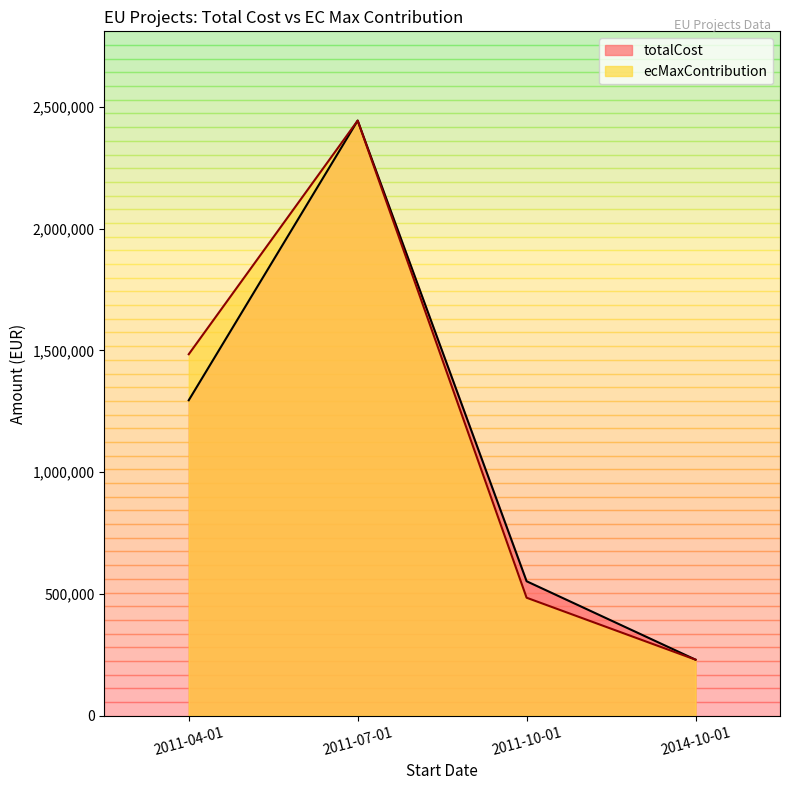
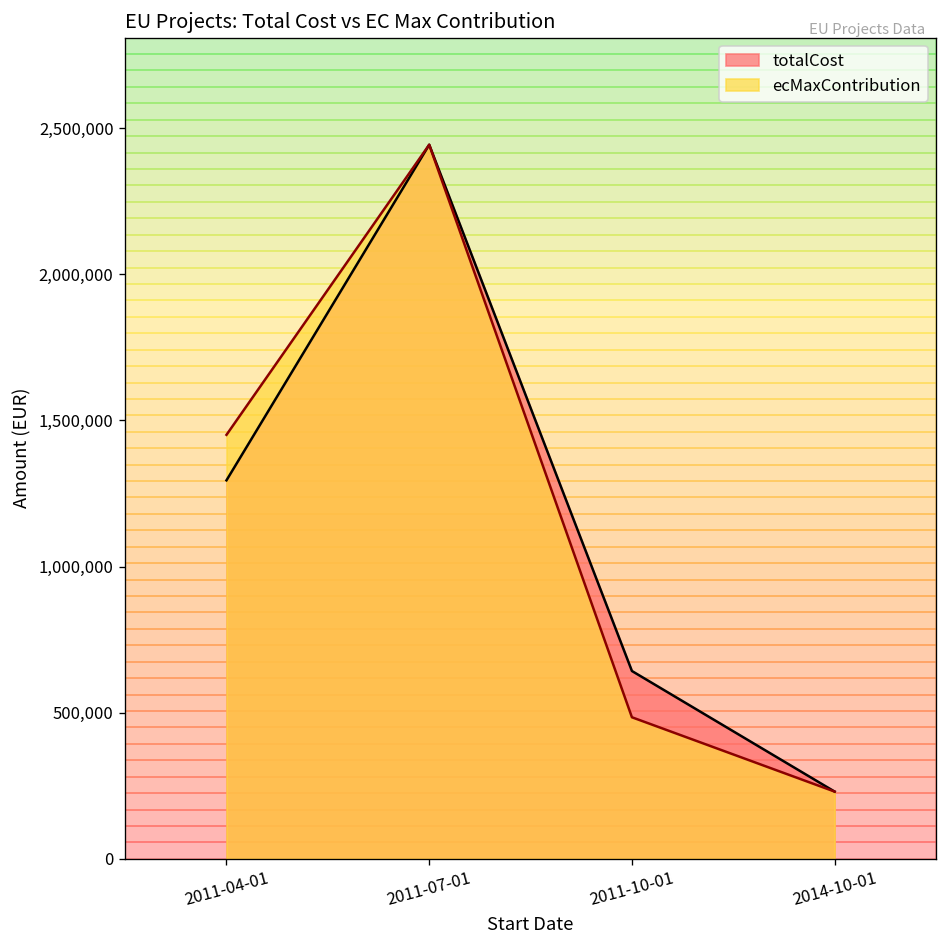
  {
    "totalCost": {
      "2011-04-01": "1,300,000",
-     "2011-10-01": "550,000"
+     "2011-10-01": "640,000"
    },
    "ecMaxContribution": {
-     "2011-04-01": "1,480,000",
+     "2011-04-01": "1,450,000",
      "2011-10-01": "480,000"
    }
  }
